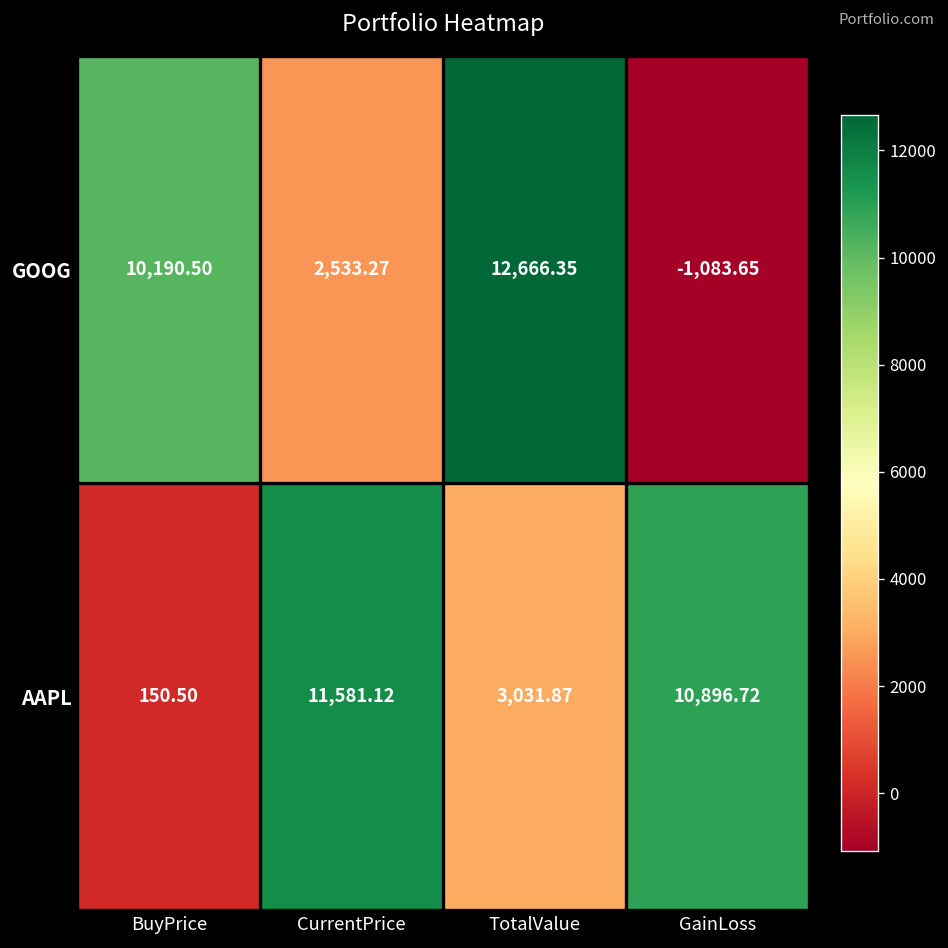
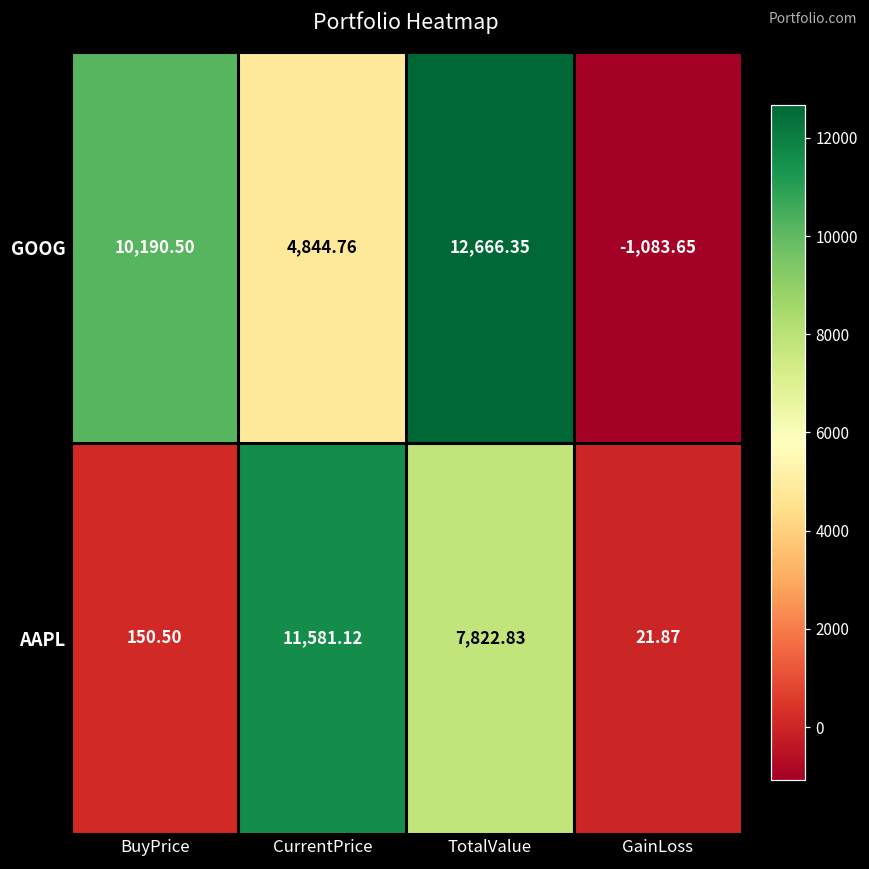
  {
    "GOOG": {
      "BuyPrice": "10,190.50",
-     "CurrentPrice": "2,533.27",
+     "CurrentPrice": "4,844.76",
      "TotalValue": "12,666.35",
      "GainLoss": "-1,083.65"
    },
    "AAPL": {
      "BuyPrice": "150.50",
      "CurrentPrice": "11,581.12",
-     "TotalValue": "3,031.87",
-     "GainLoss": "10,896.72"
+     "TotalValue": "7,822.83",
+     "GainLoss": "21.87"
    }
  }
